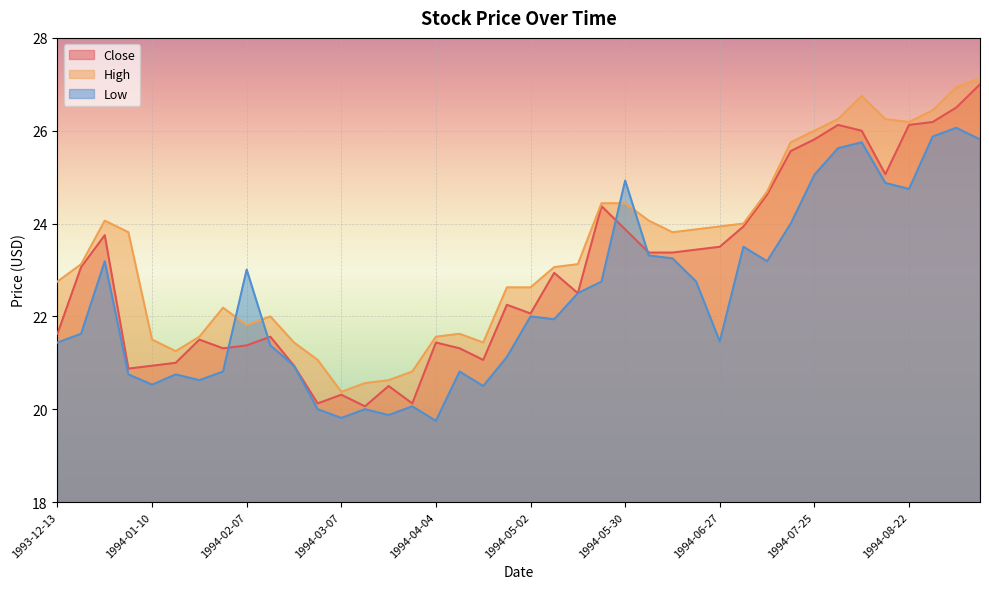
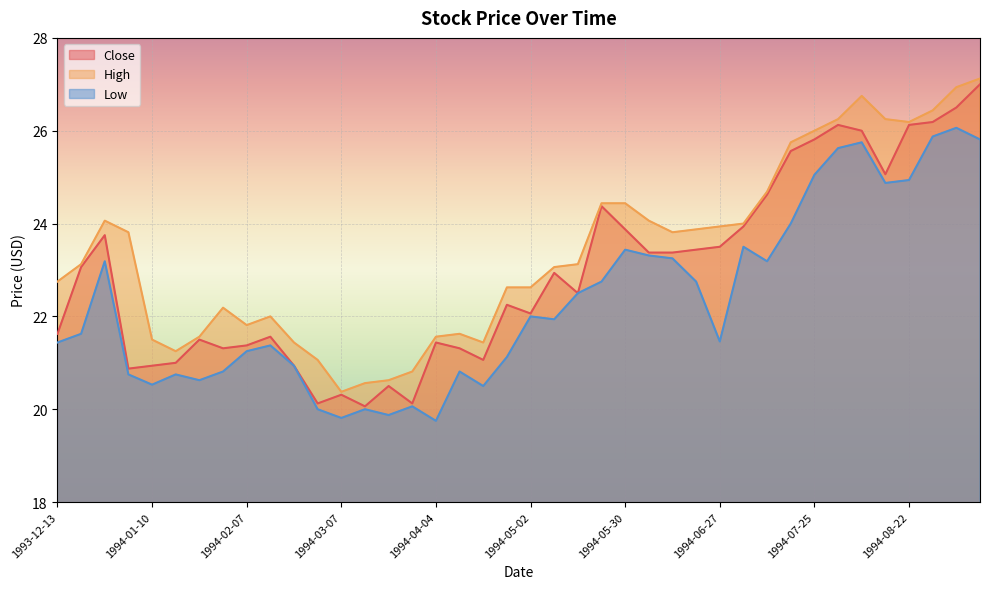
  {
    "Low": {
      "1993-12-13": 21.4,
      "1994-01-10": 20.5,
-     "1994-02-07": 23.0,
+     "1994-02-07": 21.3,
      "1994-03-07": 19.8,
      "1994-04-04": 19.8,
      "1994-05-02": 22.0,
-     "1994-05-30": 24.9,
+     "1994-05-30": 23.4,
      "1994-06-27": 21.5,
      "1994-07-25": 25.1,
-     "1994-08-22": 24.7
+     "1994-08-22": 24.9
    }
  }
